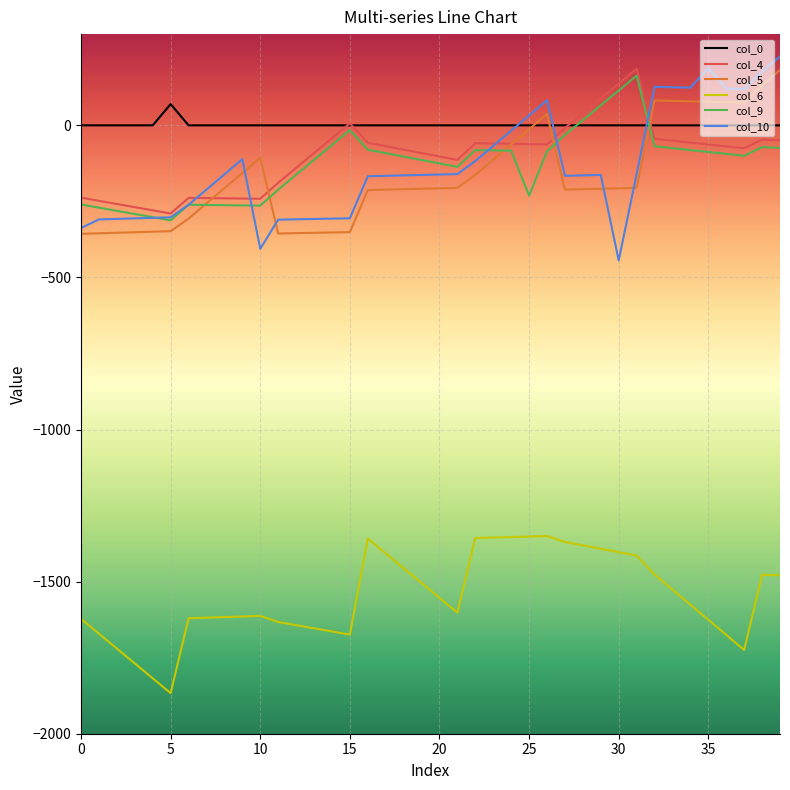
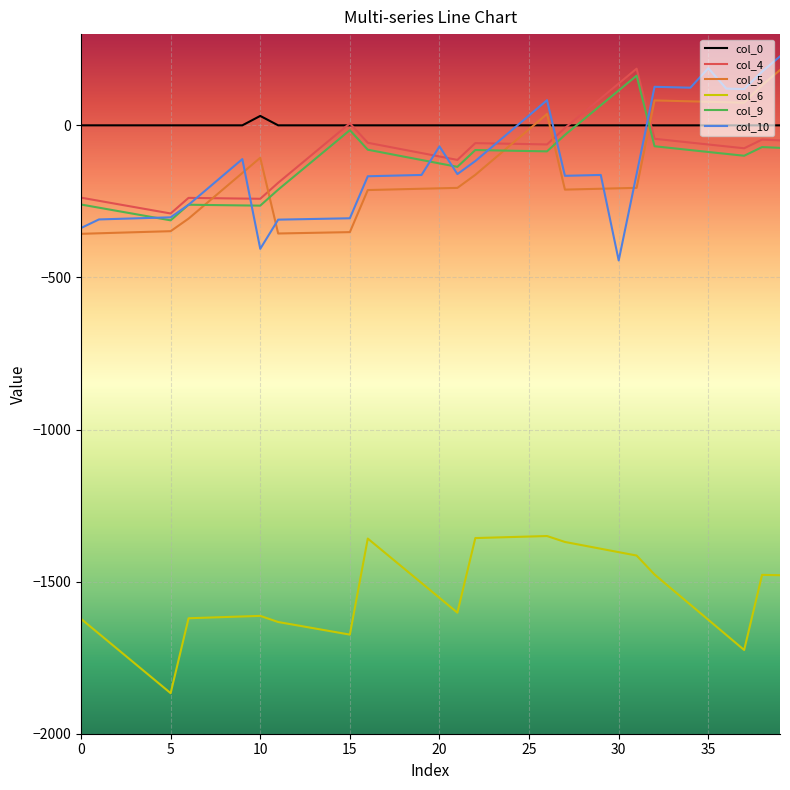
  {
    "col_0": {
      "0": 0,
-     "5": 70,
-     "10": 0,
+     "5": 0,
+     "10": 30,
      "20": 0,
      "25": 0,
      "30": 0
    },
    "col_6": {
      "0": -1620,
      "5": -1870,
      "10": -1610,
      "15": -1670,
      "20": -1550,
      "25": -1350,
      "30": -1400,
      "35": -1630
    },
    "col_9": {
      "0": -260,
      "5": -310,
      "10": -260,
      "15": -20,
      "20": -130,
-     "25": -230,
+     "25": -80,
      "30": 110,
      "35": -90
    },
    "col_10": {
      "0": -340,
      "5": -300,
      "10": -410,
      "15": -310,
-     "20": -160,
+     "20": -70,
      "25": 30,
      "30": -440
    }
  }
